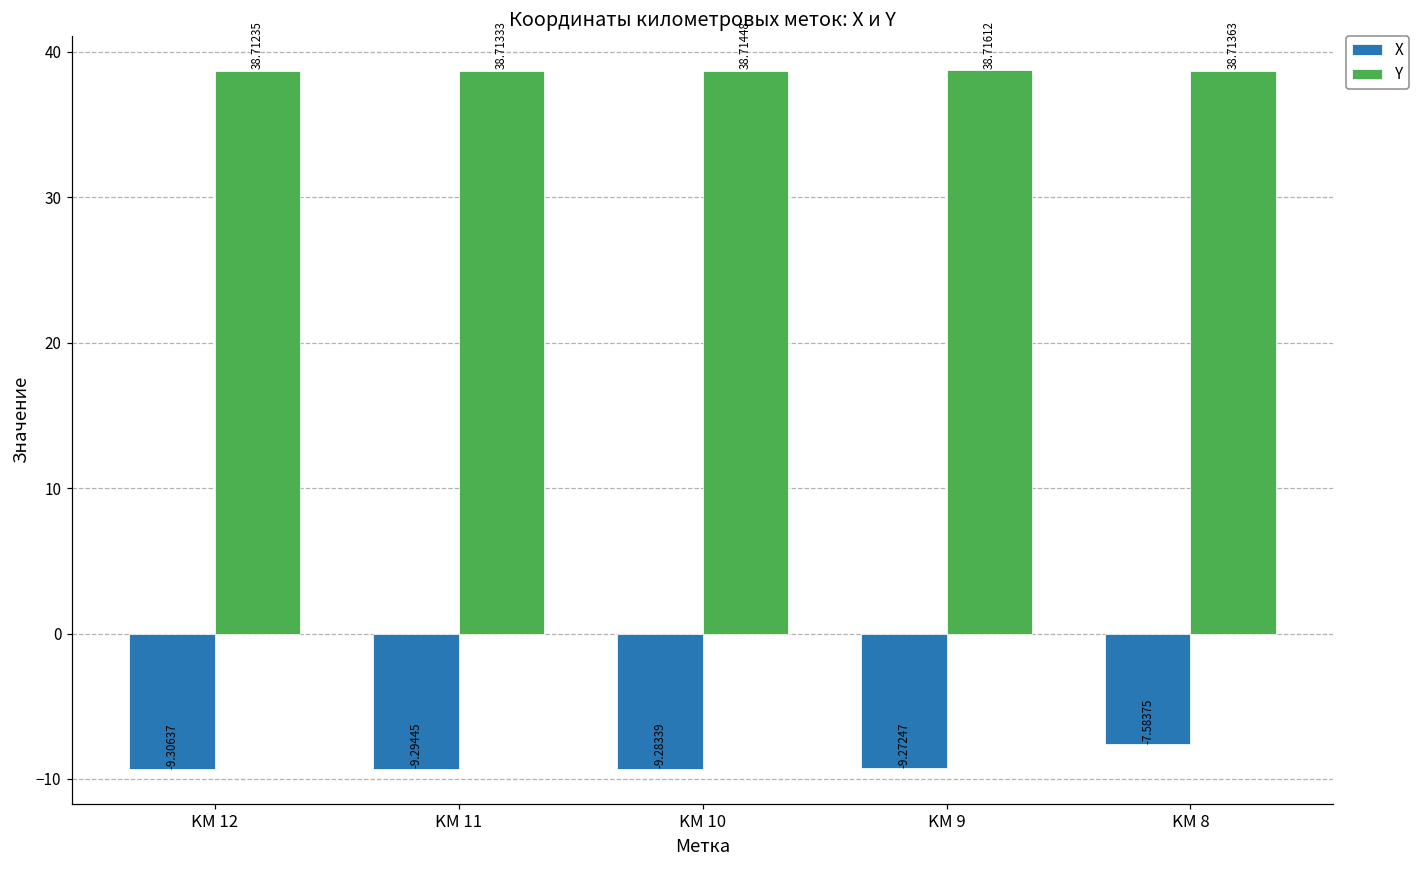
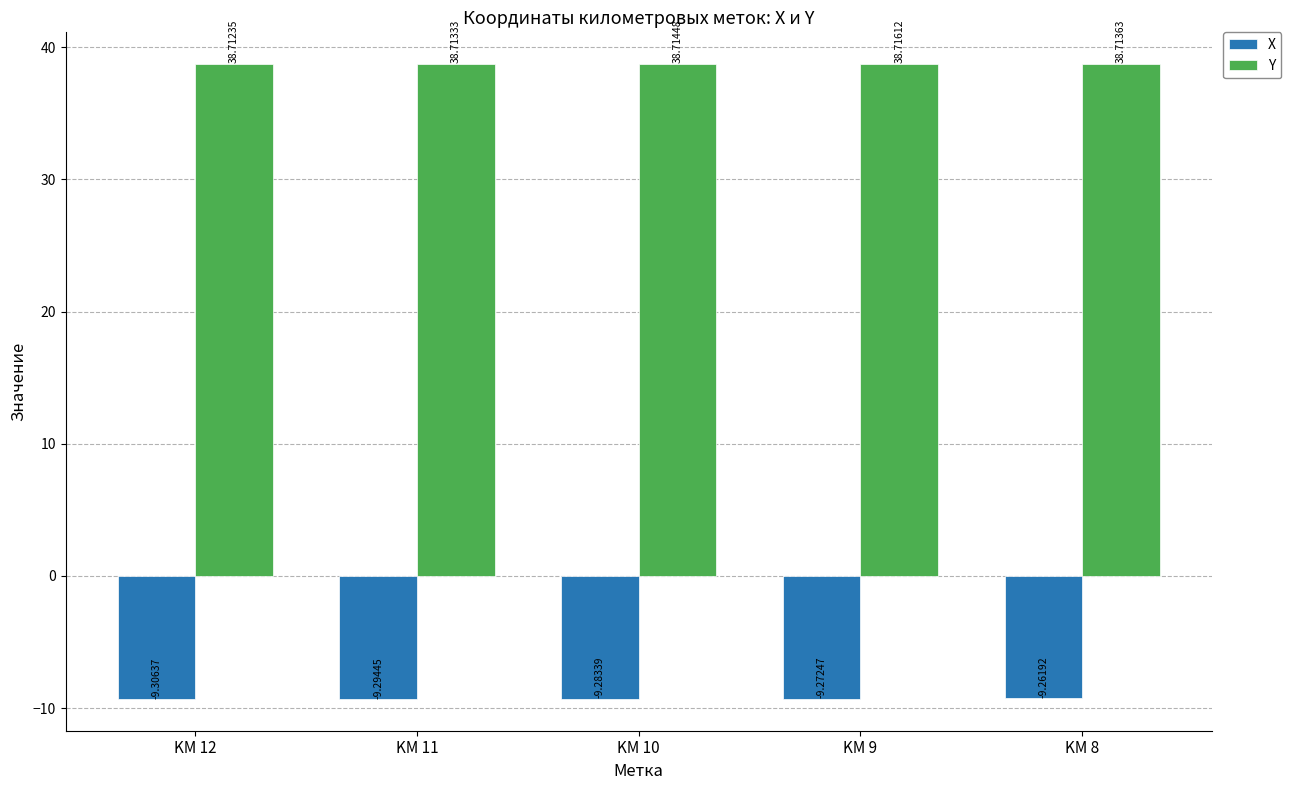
  {
    "X": {
      "KM 12": -9.30637,
      "KM 11": -9.29445,
      "KM 10": -9.28339,
      "KM 9": -9.27247,
-     "KM 8": -7.58375
+     "KM 8": -9.26192
    },
    "Y": {
      "KM 12": 38.71235,
      "KM 11": 38.71333,
      "KM 10": 38.71448,
      "KM 9": 38.71612,
      "KM 8": 38.71363
    }
  }
